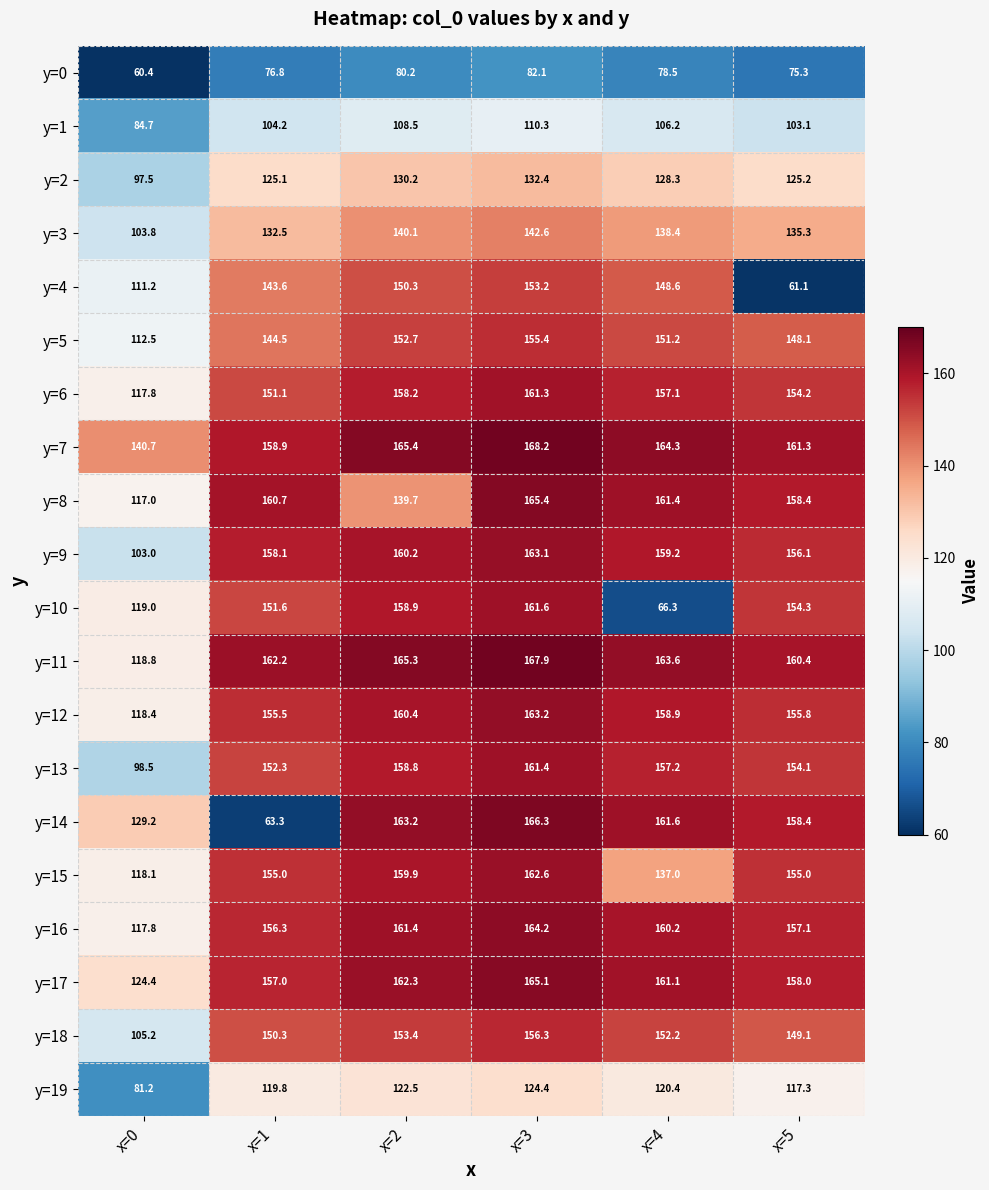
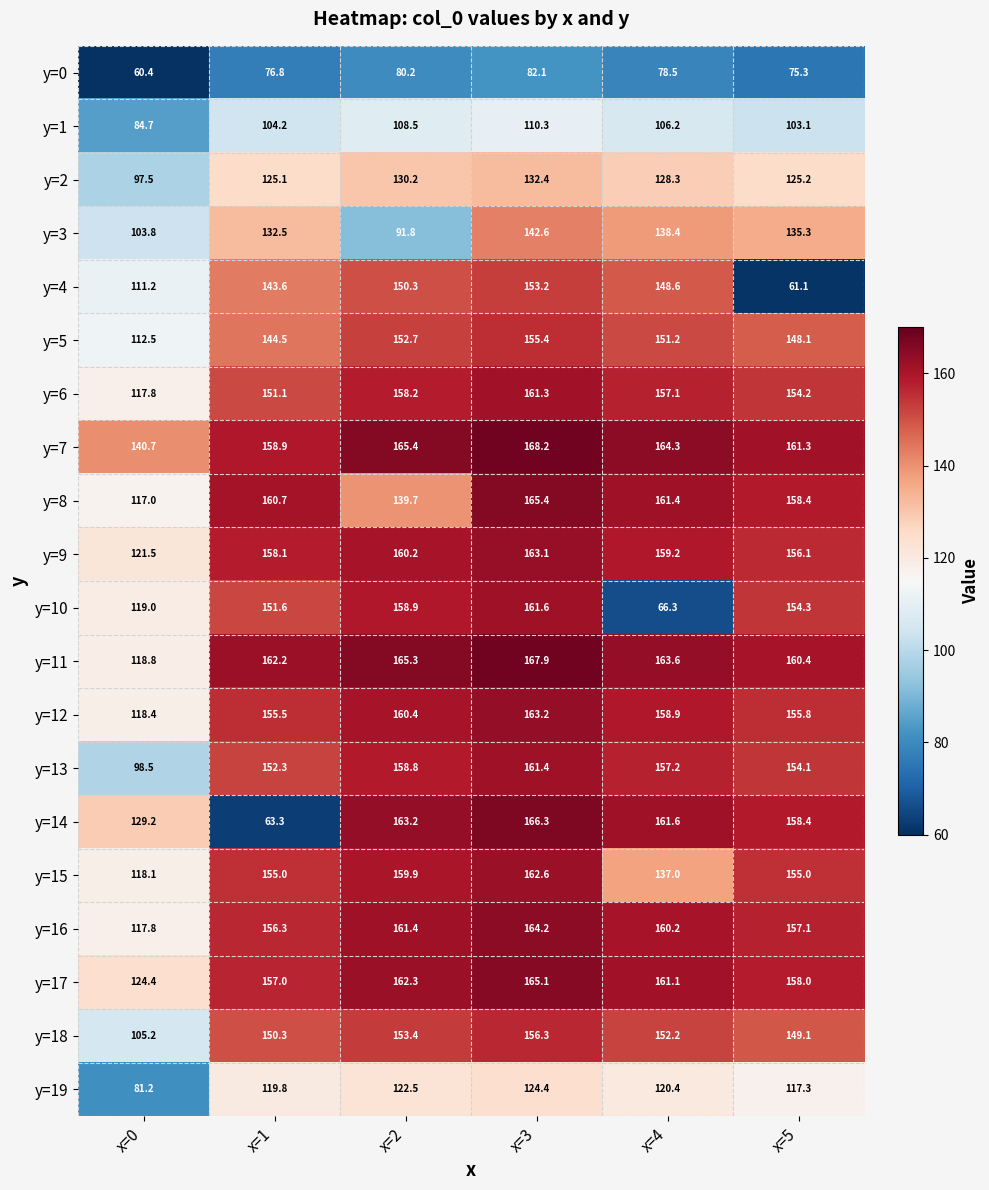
  {
    "y=0": {
      "x=0": 60.4,
      "x=1": 76.8,
      "x=2": 80.2,
      "x=3": 82.1,
      "x=4": 78.5,
      "x=5": 75.3
    },
    "y=1": {
      "x=0": 84.7,
      "x=1": 104.2,
      "x=2": 108.5,
      "x=3": 110.3,
      "x=4": 106.2,
      "x=5": 103.1
    },
    "y=2": {
      "x=0": 97.5,
      "x=1": 125.1,
      "x=2": 130.2,
      "x=3": 132.4,
      "x=4": 128.3,
      "x=5": 125.2
    },
    "y=3": {
      "x=0": 103.8,
      "x=1": 132.5,
-     "x=2": 140.1,
+     "x=2": 91.8,
      "x=3": 142.6,
      "x=4": 138.4,
      "x=5": 135.3
    },
    "y=4": {
      "x=0": 111.2,
      "x=1": 143.6,
      "x=2": 150.3,
      "x=3": 153.2,
      "x=4": 148.6,
      "x=5": 61.1
    },
    "y=5": {
      "x=0": 112.5,
      "x=1": 144.5,
      "x=2": 152.7,
      "x=3": 155.4,
      "x=4": 151.2,
      "x=5": 148.1
    },
    "y=6": {
      "x=0": 117.8,
      "x=1": 151.1,
      "x=2": 158.2,
      "x=3": 161.3,
      "x=4": 157.1,
      "x=5": 154.2
    },
    "y=7": {
      "x=0": 140.7,
      "x=1": 158.9,
      "x=2": 165.4,
      "x=3": 168.2,
      "x=4": 164.3,
      "x=5": 161.3
    },
    "y=8": {
      "x=0": 117.0,
      "x=1": 160.7,
      "x=2": 139.7,
      "x=3": 165.4,
      "x=4": 161.4,
      "x=5": 158.4
    },
    "y=9": {
-     "x=0": 103.0,
+     "x=0": 121.5,
      "x=1": 158.1,
      "x=2": 160.2,
      "x=3": 163.1,
      "x=4": 159.2,
      "x=5": 156.1
    },
    "y=10": {
      "x=0": 119.0,
      "x=1": 151.6,
      "x=2": 158.9,
      "x=3": 161.6,
      "x=4": 66.3,
      "x=5": 154.3
    },
    "y=11": {
      "x=0": 118.8,
      "x=1": 162.2,
      "x=2": 165.3,
      "x=3": 167.9,
      "x=4": 163.6,
      "x=5": 160.4
    },
    "y=12": {
      "x=0": 118.4,
      "x=1": 155.5,
      "x=2": 160.4,
      "x=3": 163.2,
      "x=4": 158.9,
      "x=5": 155.8
    },
    "y=13": {
      "x=0": 98.5,
      "x=1": 152.3,
      "x=2": 158.8,
      "x=3": 161.4,
      "x=4": 157.2,
      "x=5": 154.1
    },
    "y=14": {
      "x=0": 129.2,
      "x=1": 63.3,
      "x=2": 163.2,
      "x=3": 166.3,
      "x=4": 161.6,
      "x=5": 158.4
    },
    "y=15": {
      "x=0": 118.1,
      "x=1": 155.0,
      "x=2": 159.9,
      "x=3": 162.6,
      "x=4": 137.0,
      "x=5": 155.0
    },
    "y=16": {
      "x=0": 117.8,
      "x=1": 156.3,
      "x=2": 161.4,
      "x=3": 164.2,
      "x=4": 160.2,
      "x=5": 157.1
    },
    "y=17": {
      "x=0": 124.4,
      "x=1": 157.0,
      "x=2": 162.3,
      "x=3": 165.1,
      "x=4": 161.1,
      "x=5": 158.0
    },
    "y=18": {
      "x=0": 105.2,
      "x=1": 150.3,
      "x=2": 153.4,
      "x=3": 156.3,
      "x=4": 152.2,
      "x=5": 149.1
    },
    "y=19": {
      "x=0": 81.2,
      "x=1": 119.8,
      "x=2": 122.5,
      "x=3": 124.4,
      "x=4": 120.4,
      "x=5": 117.3
    }
  }
